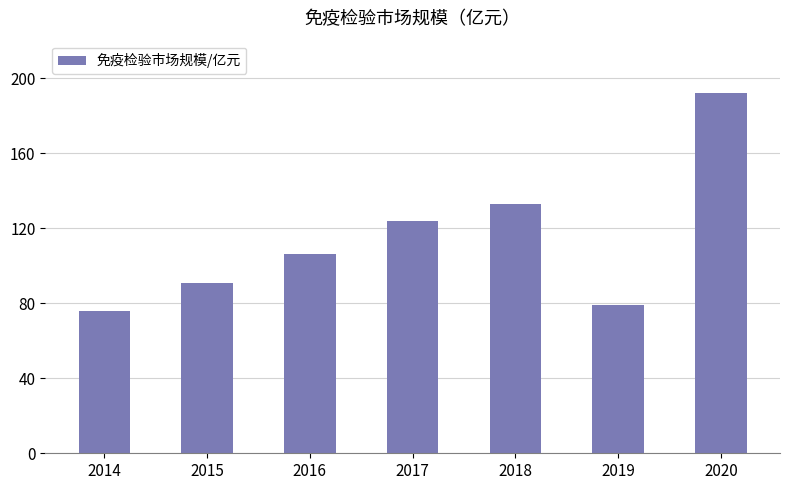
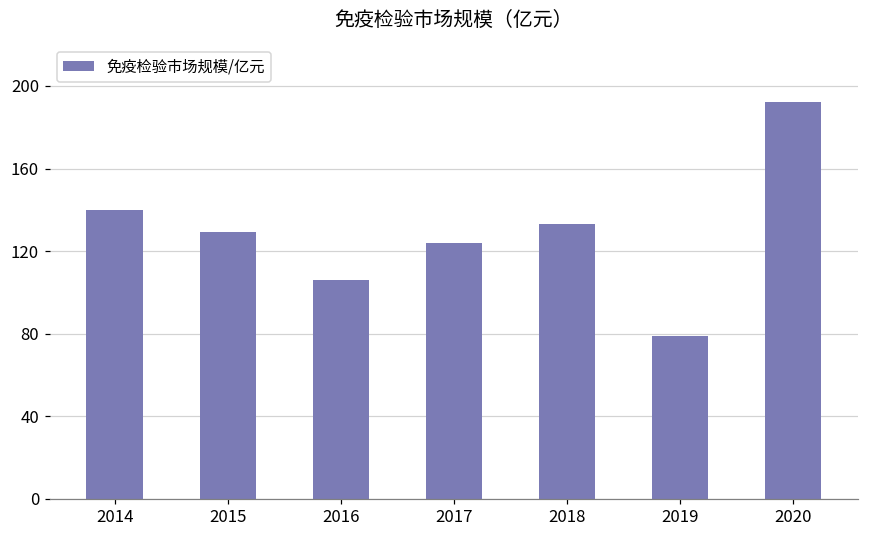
  {
-   "2014": 76,
-   "2015": 91,
+   "2014": 140,
+   "2015": 129,
    "2016": 106,
    "2017": 124,
    "2018": 133,
    "2019": 79,
    "2020": 192
  }
